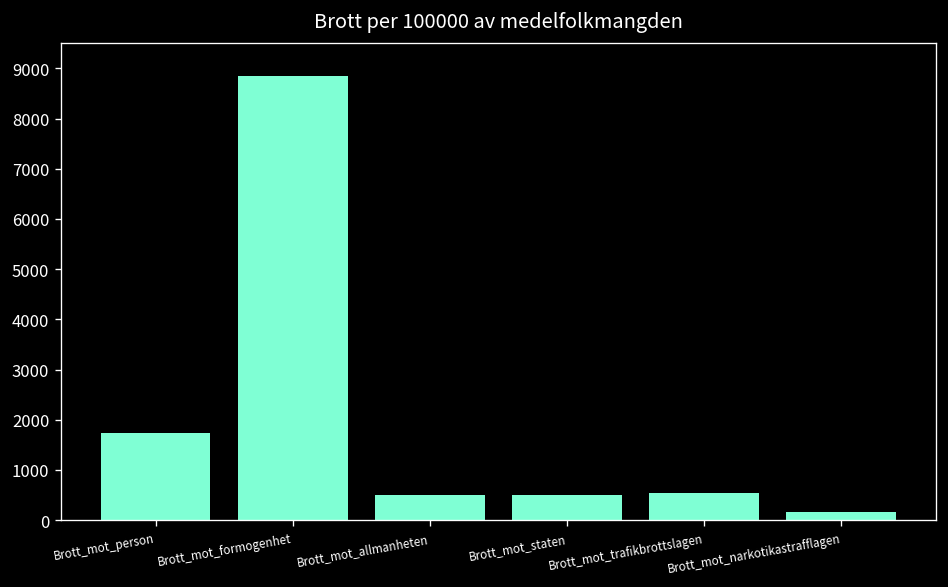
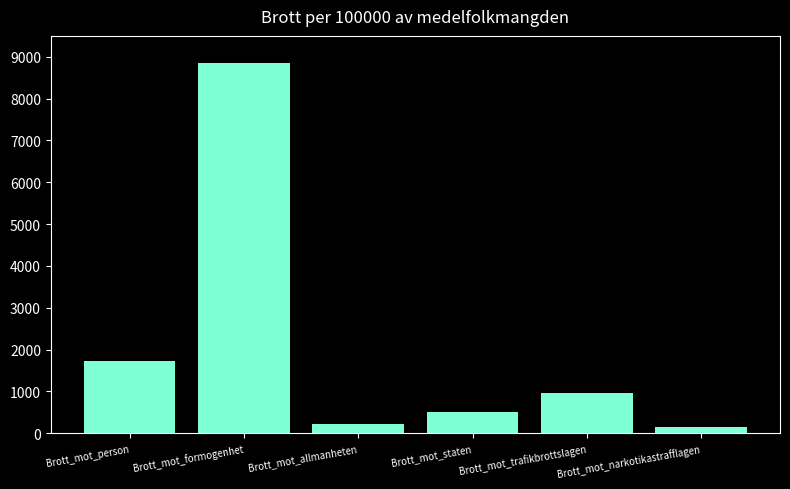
  {
    "Brott_mot_person": 1700,
    "Brott_mot_formogenhet": 8900,
-   "Brott_mot_allmanheten": 500,
+   "Brott_mot_allmanheten": 200,
    "Brott_mot_staten": 500,
-   "Brott_mot_trafikbrottslagen": 500,
+   "Brott_mot_trafikbrottslagen": 1000,
    "Brott_mot_narkotikastrafflagen": 200
  }
